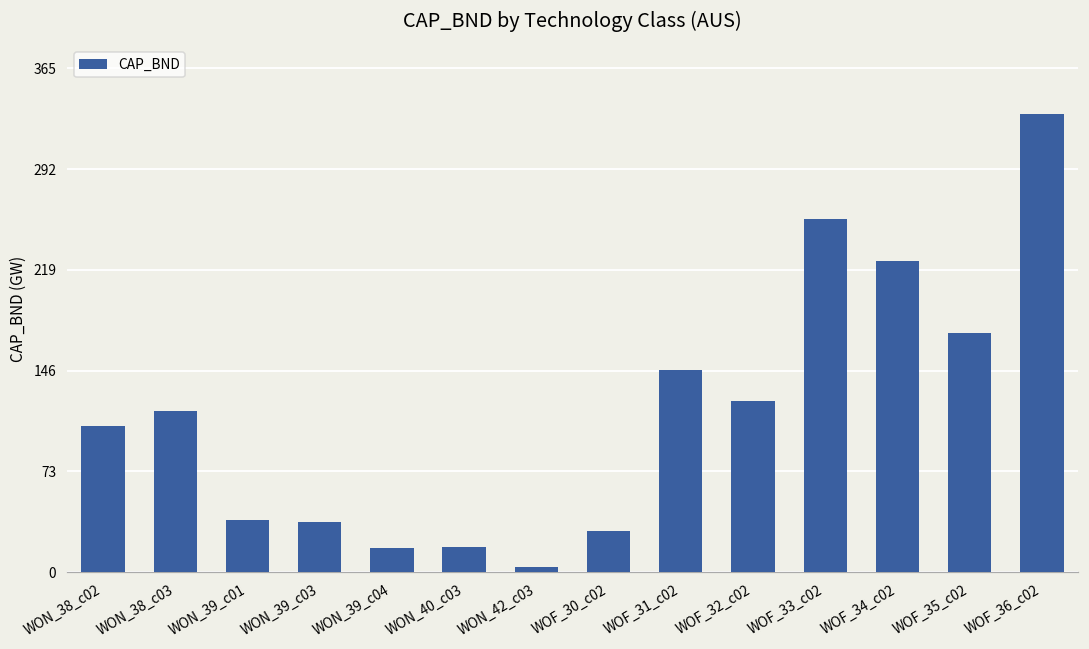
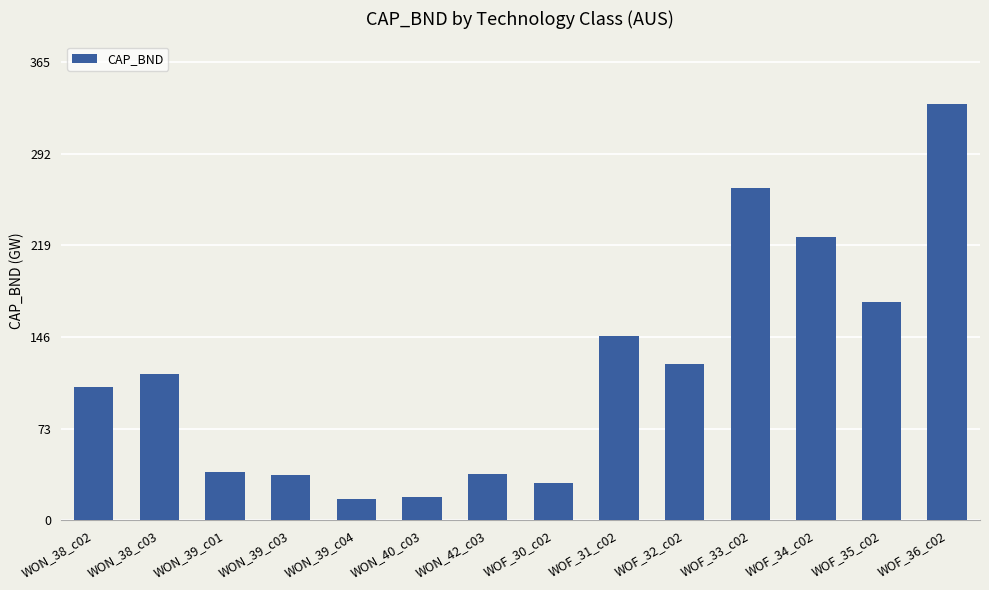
  {
    "WON_38_c02": 106,
    "WON_38_c03": 116,
    "WON_39_c01": 38,
    "WON_39_c03": 36,
    "WON_39_c04": 17,
    "WON_40_c03": 18,
-   "WON_42_c03": 4,
+   "WON_42_c03": 37,
    "WOF_30_c02": 30,
    "WOF_31_c02": 146,
    "WOF_32_c02": 124,
-   "WOF_33_c02": 256,
+   "WOF_33_c02": 264,
    "WOF_34_c02": 225,
    "WOF_35_c02": 173,
    "WOF_36_c02": 331
  }
